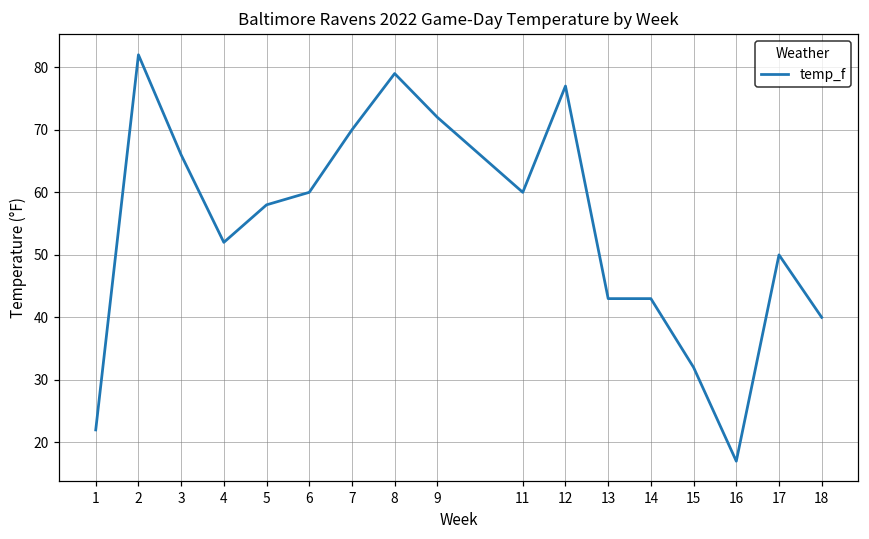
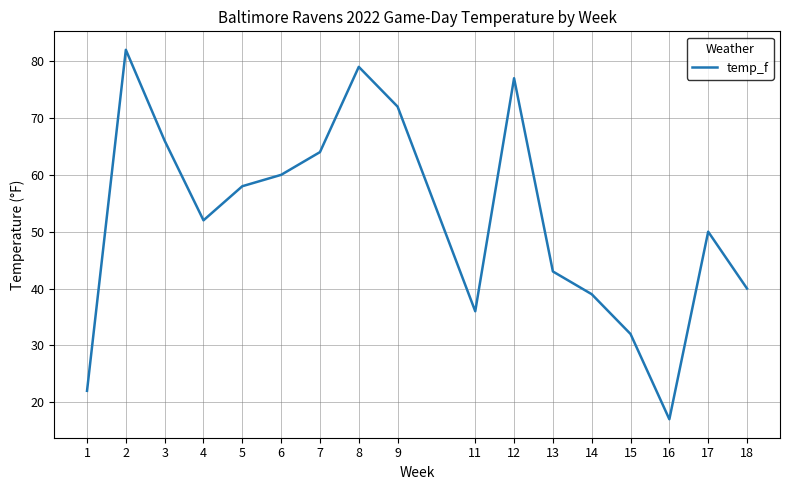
  {
    "1": 22,
    "2": 82,
    "3": 66,
    "4": 52,
    "5": 58,
    "6": 60,
-   "7": 70,
+   "7": 64,
    "8": 79,
    "9": 72,
-   "11": 60,
+   "11": 36,
    "12": 77,
    "13": 43,
-   "14": 43,
+   "14": 39,
    "15": 32,
    "16": 17,
    "17": 50,
    "18": 40
  }
